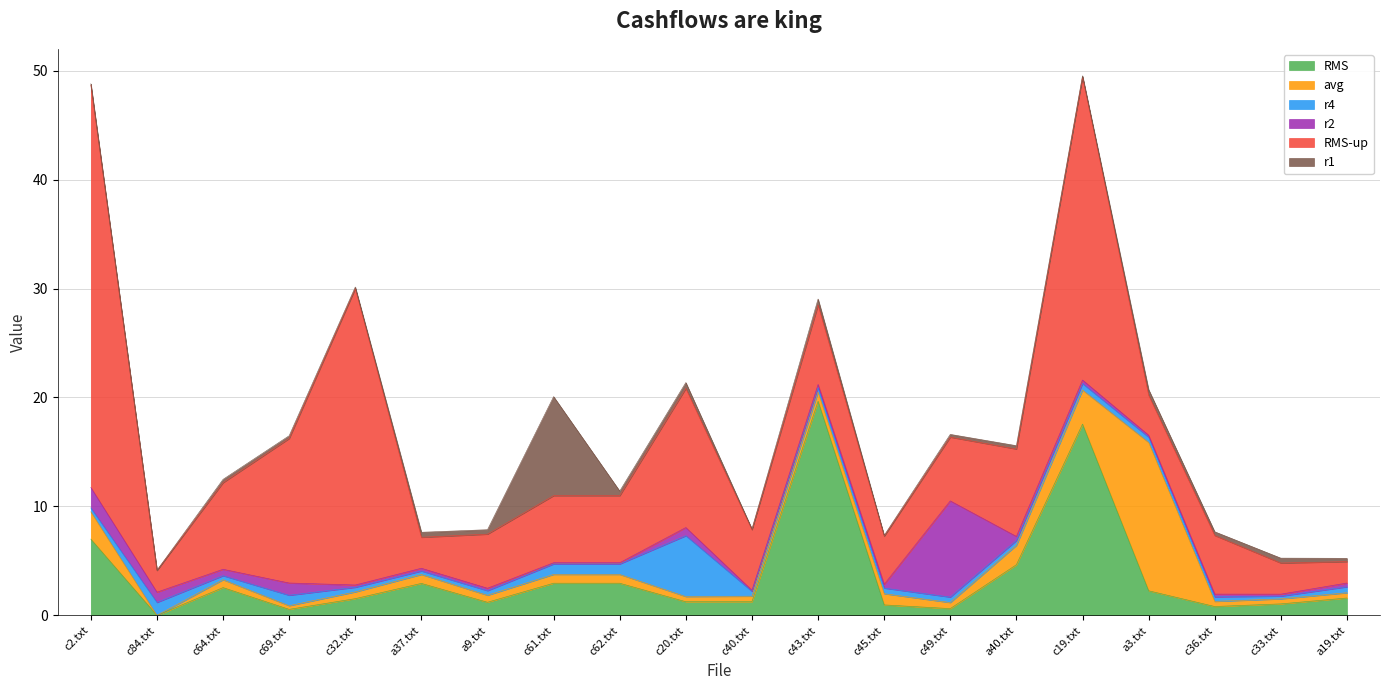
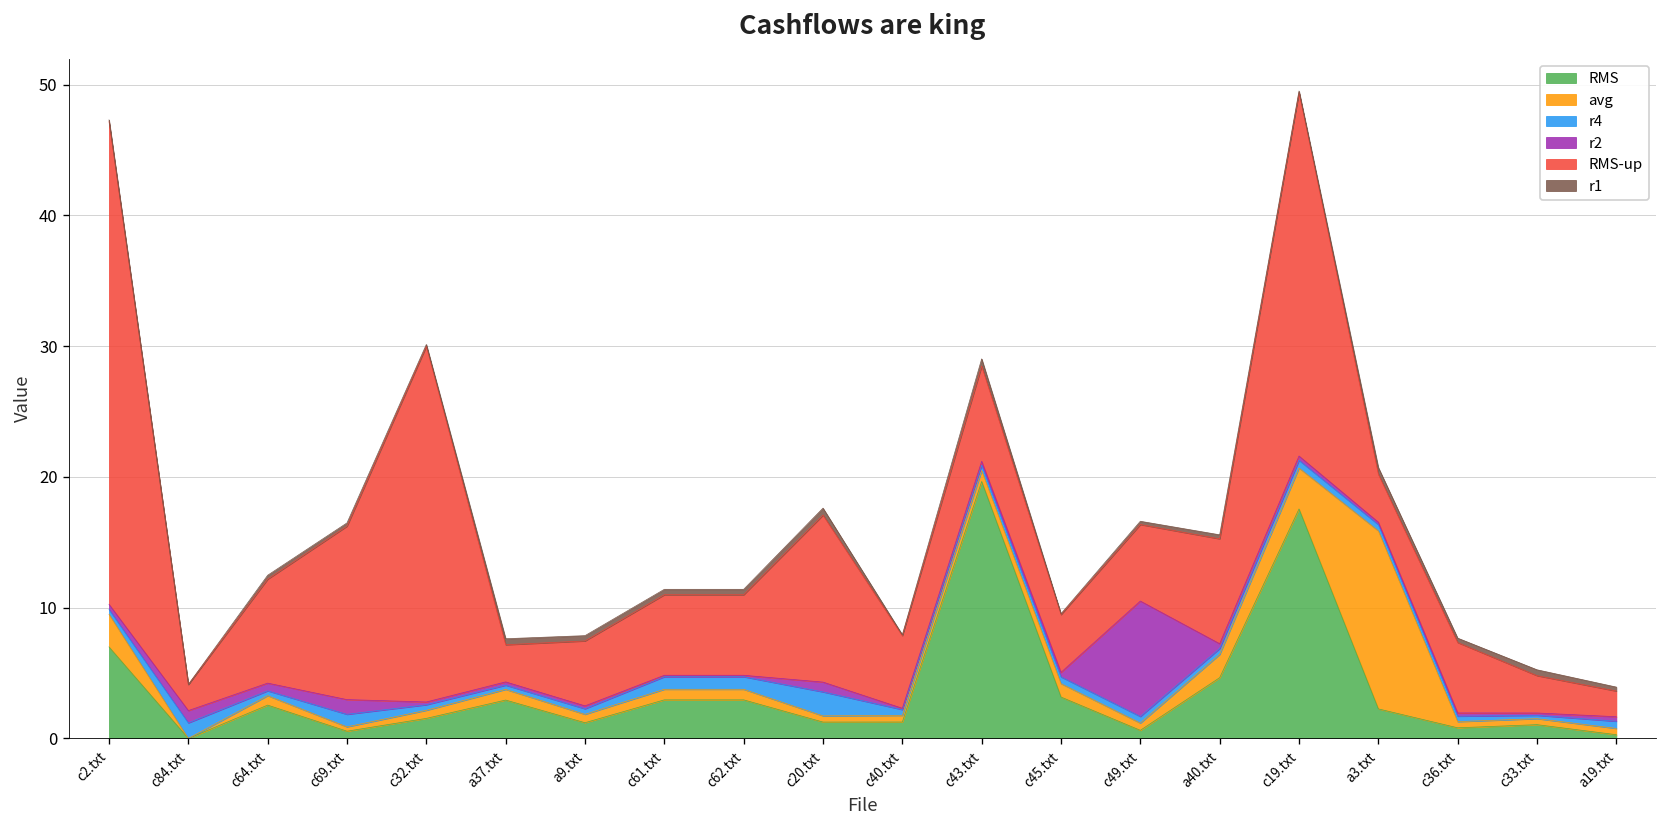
  {
    "RMS": {
      "c2.txt": 7.0,
      "c64.txt": 2.6,
      "c69.txt": 0.6,
      "c32.txt": 1.5,
      "a37.txt": 2.9,
      "a9.txt": 1.2,
      "c61.txt": 3.0,
      "c62.txt": 3.0,
      "c20.txt": 1.3,
      "c40.txt": 1.3,
      "c43.txt": 19.7,
-     "c45.txt": 1.0,
+     "c45.txt": 3.2,
      "c49.txt": 0.6,
      "a40.txt": 4.6,
      "c19.txt": 17.6,
      "a3.txt": 2.3,
      "c36.txt": 0.8,
      "c33.txt": 1.1,
-     "a19.txt": 1.6
+     "a19.txt": 0.3
    },
    "avg": {
      "c2.txt": 2.5,
      "c64.txt": 0.7,
      "c69.txt": 0.3,
      "c32.txt": 0.6,
      "a37.txt": 0.8,
      "a9.txt": 0.6,
      "c61.txt": 0.8,
      "c62.txt": 0.8,
      "c20.txt": 0.5,
      "c40.txt": 0.5,
      "c43.txt": 0.8,
      "c45.txt": 1.0,
      "c49.txt": 0.6,
      "a40.txt": 1.8,
      "c19.txt": 3.1,
      "a3.txt": 13.6,
      "c36.txt": 0.5,
      "c33.txt": 0.5,
      "a19.txt": 0.5
    },
    "r4": {
      "c2.txt": 0.4,
      "c84.txt": 1.2,
      "c64.txt": 0.4,
      "c69.txt": 1.0,
      "a37.txt": 0.3,
-     "c20.txt": 5.6,
+     "c20.txt": 1.8,
      "c43.txt": 0.4,
      "c45.txt": 0.5,
      "c49.txt": 0.5,
      "a40.txt": 0.5,
      "c19.txt": 0.6,
      "c36.txt": 0.4,
      "a19.txt": 0.5
    },
    "r2": {
-     "c2.txt": 1.9,
+     "c2.txt": 0.4,
      "c84.txt": 0.9,
      "c64.txt": 0.6,
      "c69.txt": 1.1,
      "a37.txt": 0.3,
      "c20.txt": 0.7,
      "c43.txt": 0.3,
      "c45.txt": 0.3,
      "c49.txt": 8.8,
      "a40.txt": 0.4,
      "c19.txt": 0.3,
      "c36.txt": 0.3,
      "a19.txt": 0.3
    },
    "RMS-up": {
      "c64.txt": 7.9,
      "c69.txt": 13.3,
      "a37.txt": 2.8,
      "a9.txt": 5.0,
      "c61.txt": 6.2,
      "c62.txt": 6.2,
      "c20.txt": 12.8,
      "c43.txt": 7.3,
      "c49.txt": 5.9,
      "a40.txt": 8.0,
      "a3.txt": 3.7,
      "c36.txt": 5.4,
      "c33.txt": 2.9,
      "a19.txt": 2.0
    },
    "r1": {
      "c64.txt": 0.3,
      "c69.txt": 0.3,
      "a37.txt": 0.5,
      "a9.txt": 0.4,
-     "c61.txt": 9.1,
+     "c61.txt": 0.4,
      "c62.txt": 0.4,
      "c20.txt": 0.5,
      "c43.txt": 0.5,
      "c49.txt": 0.3,
      "a40.txt": 0.3,
      "a3.txt": 0.5,
      "c36.txt": 0.3,
      "c33.txt": 0.4,
      "a19.txt": 0.3
    }
  }
